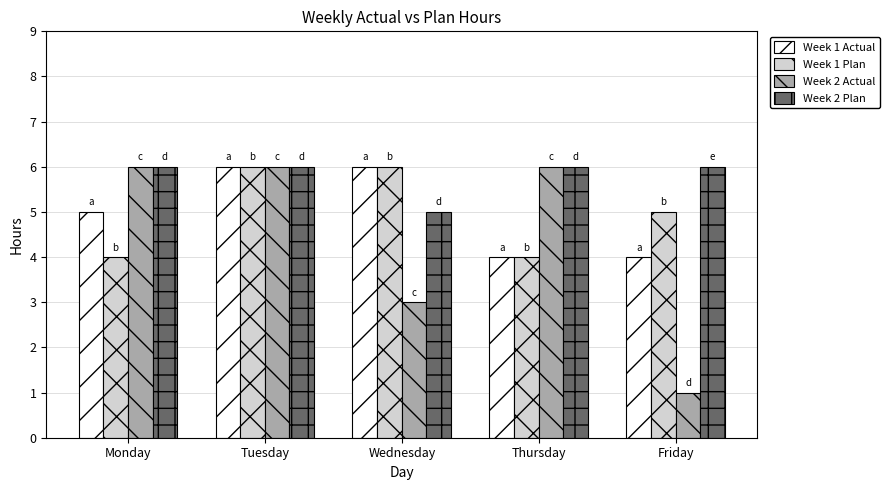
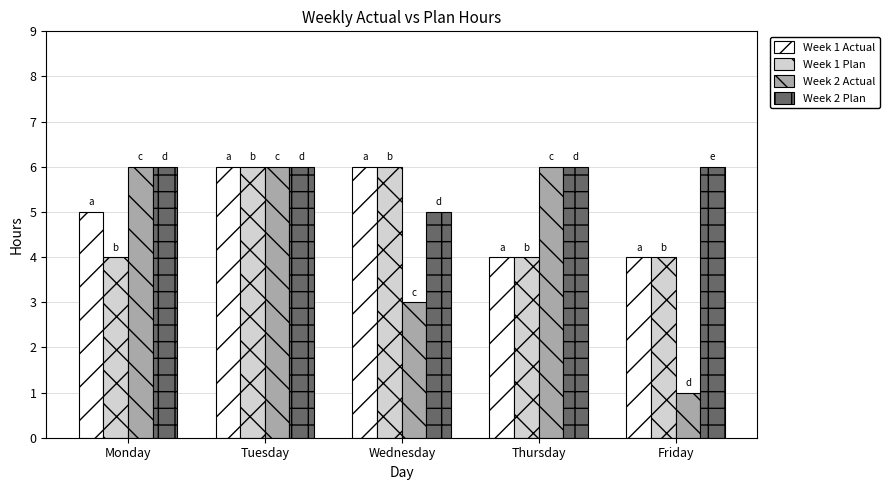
  {
    "Week 1 Actual": {
      "Monday": 5,
      "Tuesday": 6,
      "Wednesday": 6,
      "Thursday": 4,
      "Friday": 4
    },
    "Week 1 Plan": {
      "Monday": 4,
      "Tuesday": 6,
      "Wednesday": 6,
      "Thursday": 4,
-     "Friday": 5
+     "Friday": 4
    },
    "Week 2 Actual": {
      "Monday": 6,
      "Tuesday": 6,
      "Wednesday": 3,
      "Thursday": 6,
      "Friday": 1
    },
    "Week 2 Plan": {
      "Monday": 6,
      "Tuesday": 6,
      "Wednesday": 5,
      "Thursday": 6,
      "Friday": 6
    }
  }
